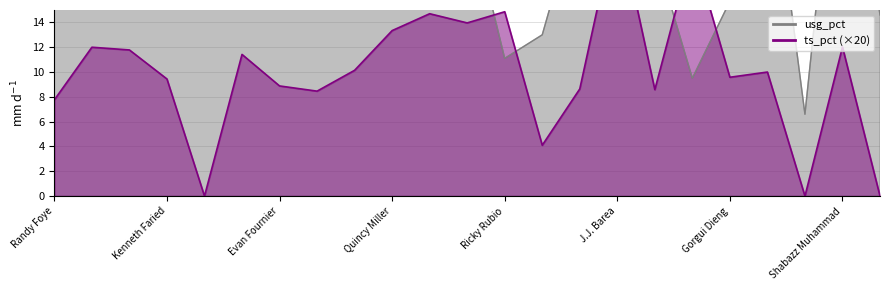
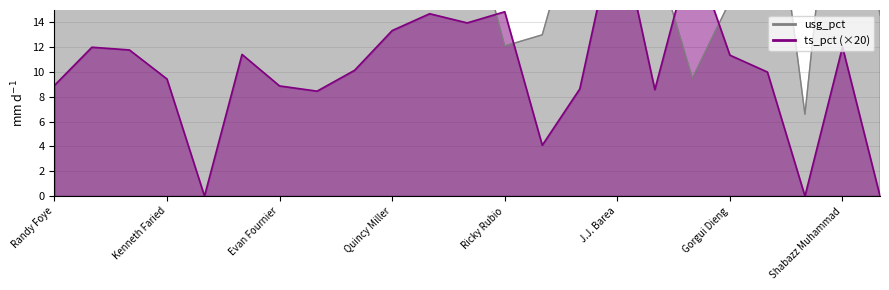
  {
    "usg_pct": {
-     "Ricky Rubio": 11.1
+     "Ricky Rubio": 12.1
    },
    "ts_pct (×20)": {
-     "Randy Foye": 7.8,
+     "Randy Foye": 8.9,
      "Kenneth Faried": 9.4,
      "Evan Fournier": 8.9,
      "Quincy Miller": 13.3,
      "Ricky Rubio": 14.9,
-     "Gorgui Dieng": 9.6
+     "Gorgui Dieng": 11.4
    }
  }
